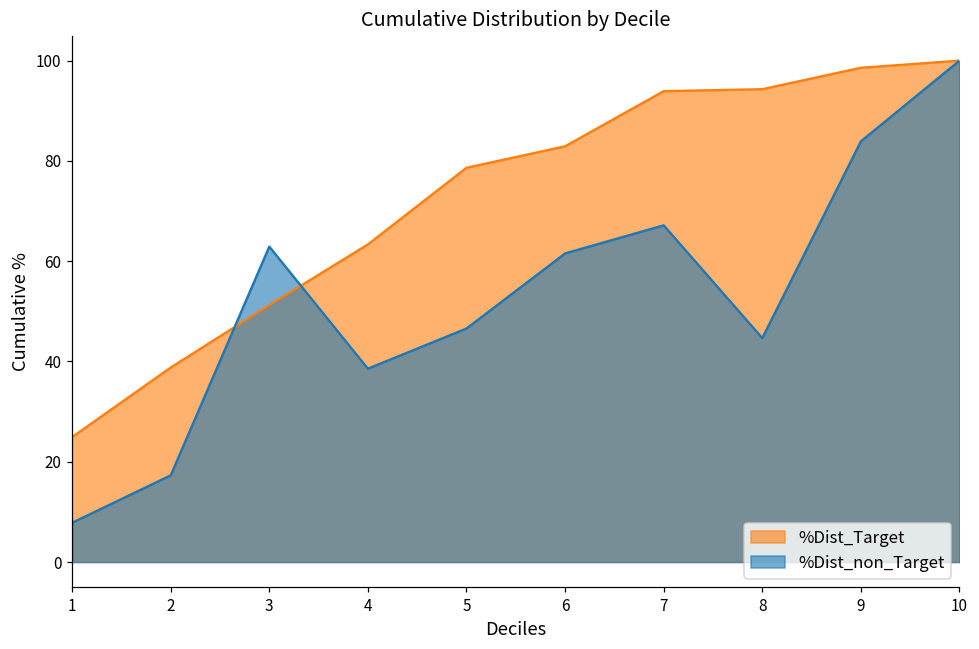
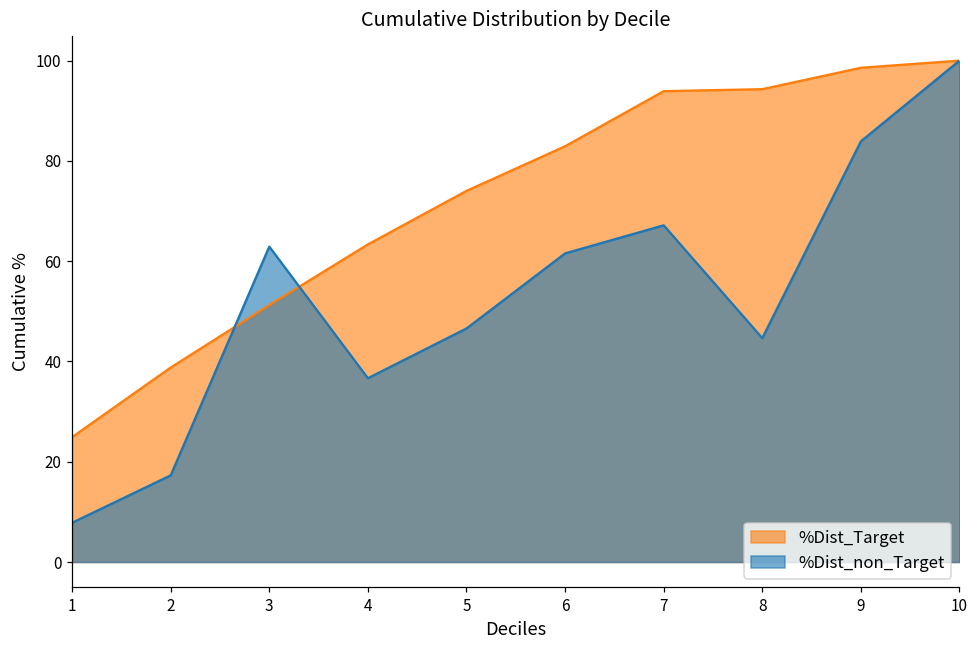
  {
    "%Dist_Target": {
      "1": 25,
      "2": 39,
      "3": 51,
      "4": 63,
-     "5": 79,
+     "5": 74,
      "6": 83,
      "7": 94,
      "8": 94,
      "9": 99
    },
    "%Dist_non_Target": {
      "1": 8,
      "2": 17,
      "3": 63,
-     "4": 39,
+     "4": 37,
      "5": 47,
      "6": 62,
      "7": 67,
      "8": 45,
      "9": 84
    }
  }
